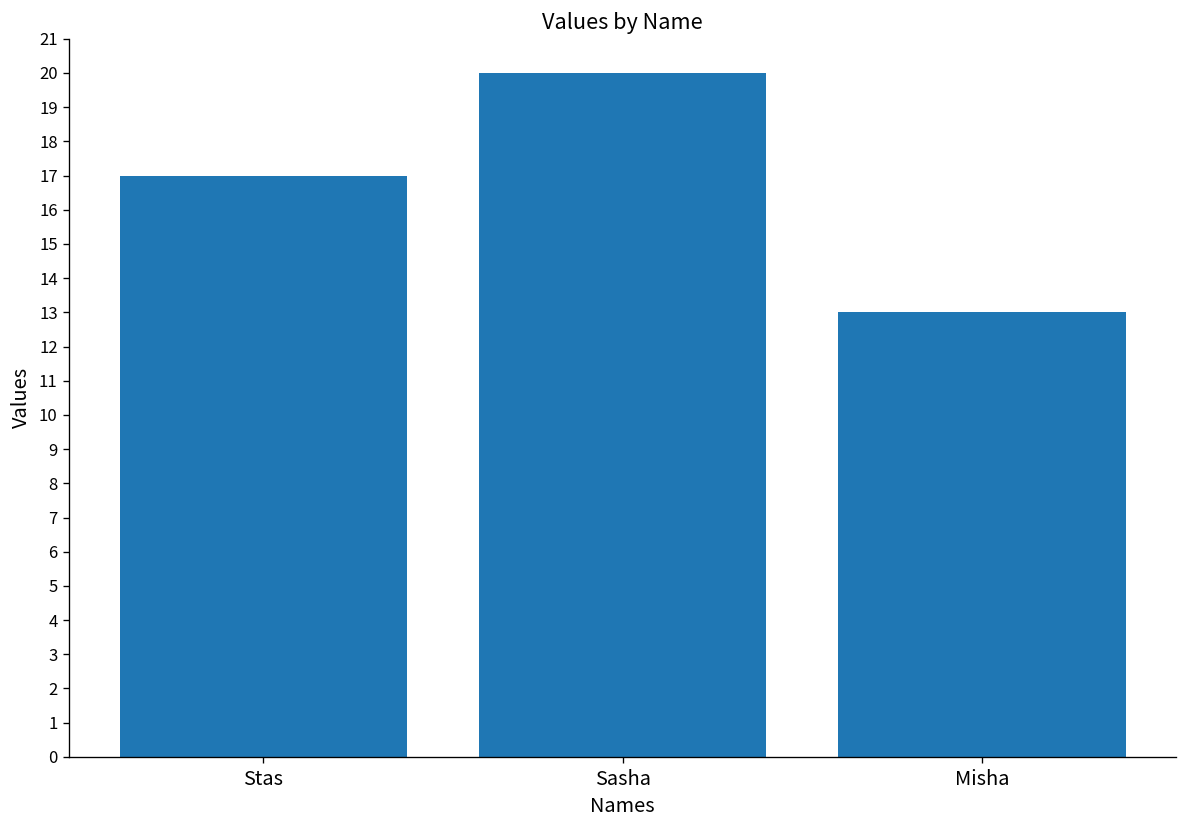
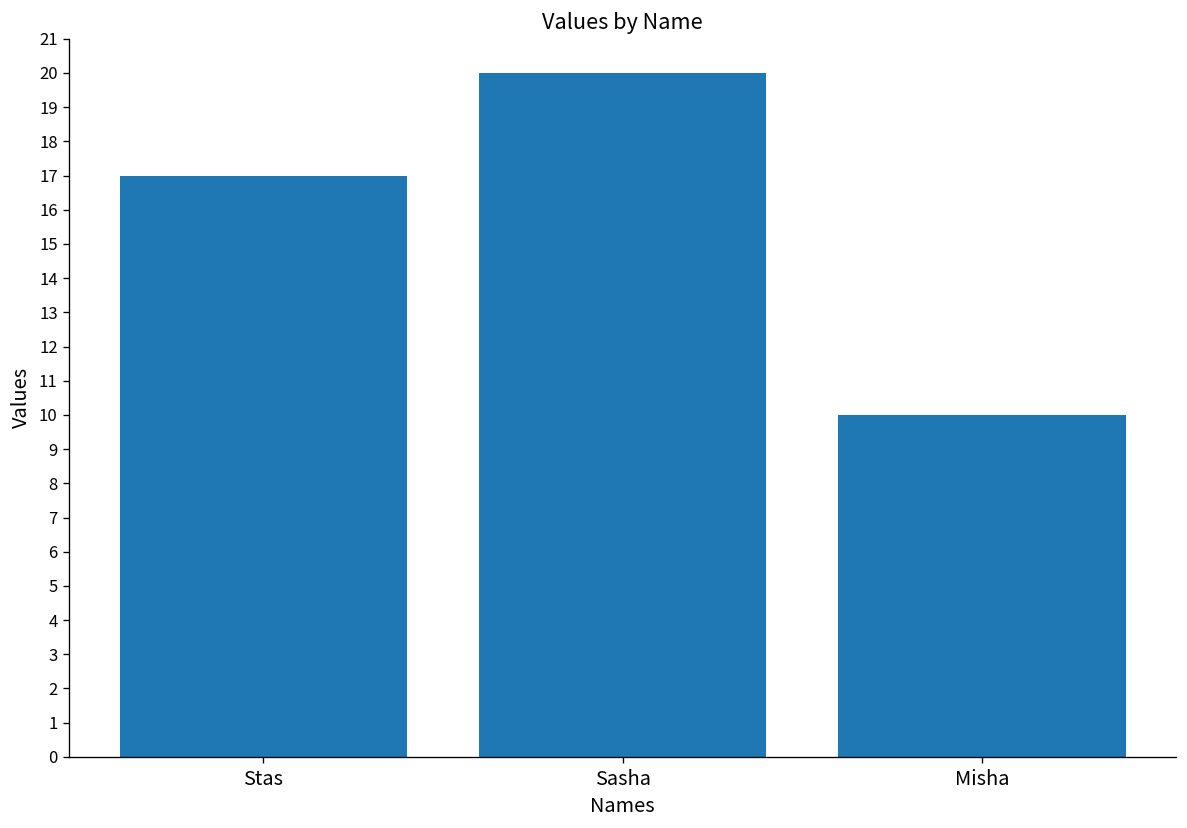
  {
    "Stas": 17,
    "Sasha": 20,
-   "Misha": 13
+   "Misha": 10
  }
